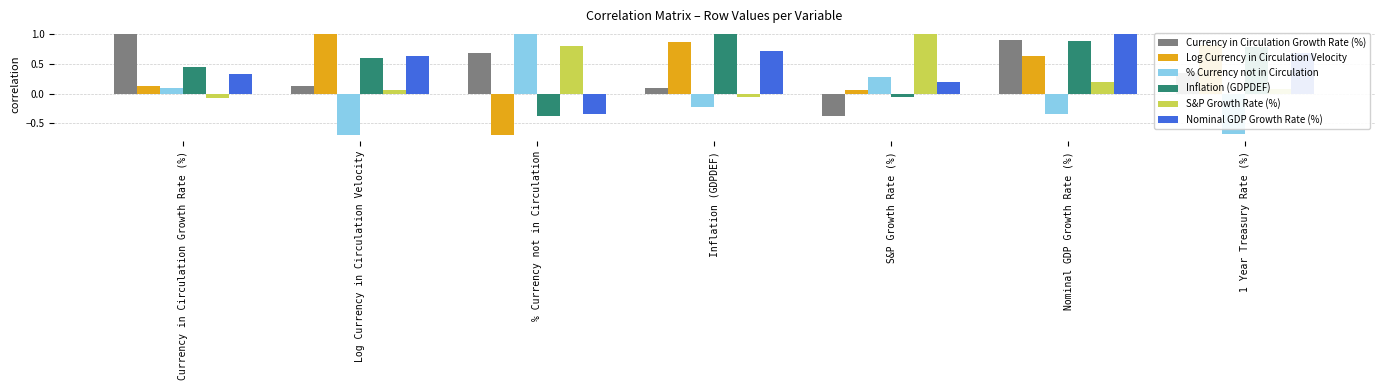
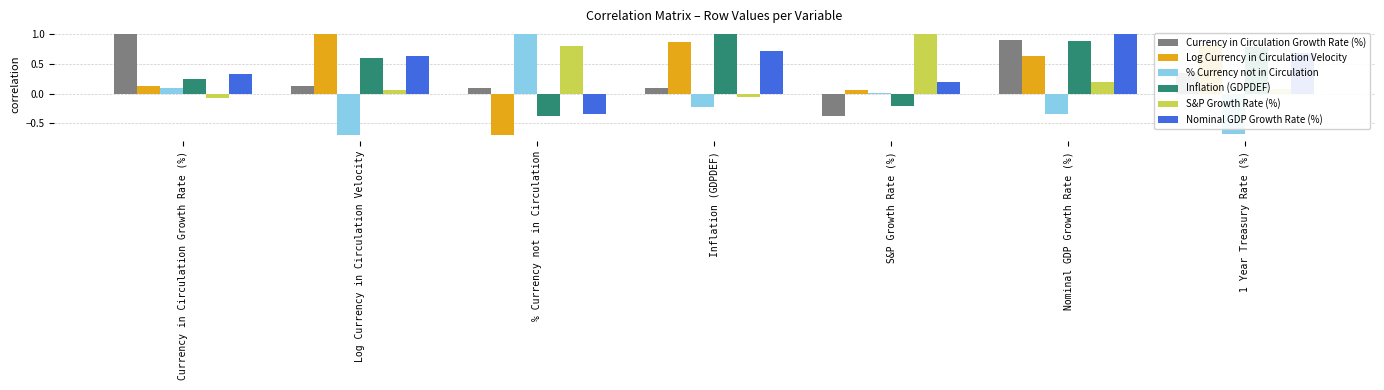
  {
    "Currency in Circulation Growth Rate (%)": {
      "Currency in Circulation Growth Rate (%)": 1.0,
      "Log Currency in Circulation Velocity": 0.1,
-     "% Currency not in Circulation": 0.7,
+     "% Currency not in Circulation": 0.1,
      "Inflation (GDPDEF)": 0.1,
      "S&P Growth Rate (%)": -0.4,
      "Nominal GDP Growth Rate (%)": 0.9
    },
    "Log Currency in Circulation Velocity": {
      "Currency in Circulation Growth Rate (%)": 0.1,
      "Log Currency in Circulation Velocity": 1.0,
      "% Currency not in Circulation": -0.7,
      "Inflation (GDPDEF)": 0.9,
      "S&P Growth Rate (%)": 0.1,
      "Nominal GDP Growth Rate (%)": 0.6
    },
    "% Currency not in Circulation": {
      "Currency in Circulation Growth Rate (%)": 0.1,
      "Log Currency in Circulation Velocity": -0.7,
      "% Currency not in Circulation": 1.0,
      "Inflation (GDPDEF)": -0.2,
-     "S&P Growth Rate (%)": 0.3,
+     "S&P Growth Rate (%)": 0.0,
      "Nominal GDP Growth Rate (%)": -0.3,
      "1 Year Treasury Rate (%)": -0.7
    },
    "Inflation (GDPDEF)": {
-     "Currency in Circulation Growth Rate (%)": 0.4,
+     "Currency in Circulation Growth Rate (%)": 0.2,
      "Log Currency in Circulation Velocity": 0.6,
      "% Currency not in Circulation": -0.4,
      "Inflation (GDPDEF)": 1.0,
-     "S&P Growth Rate (%)": -0.1,
+     "S&P Growth Rate (%)": -0.2,
      "Nominal GDP Growth Rate (%)": 0.9
    },
    "S&P Growth Rate (%)": {
      "Currency in Circulation Growth Rate (%)": -0.1,
      "Log Currency in Circulation Velocity": 0.1,
      "% Currency not in Circulation": 0.8,
      "Inflation (GDPDEF)": -0.1,
      "S&P Growth Rate (%)": 1.0,
      "Nominal GDP Growth Rate (%)": 0.2
    },
    "Nominal GDP Growth Rate (%)": {
      "Currency in Circulation Growth Rate (%)": 0.3,
      "Log Currency in Circulation Velocity": 0.6,
      "% Currency not in Circulation": -0.3,
      "Inflation (GDPDEF)": 0.7,
      "S&P Growth Rate (%)": 0.2,
      "Nominal GDP Growth Rate (%)": 1.0
    }
  }
